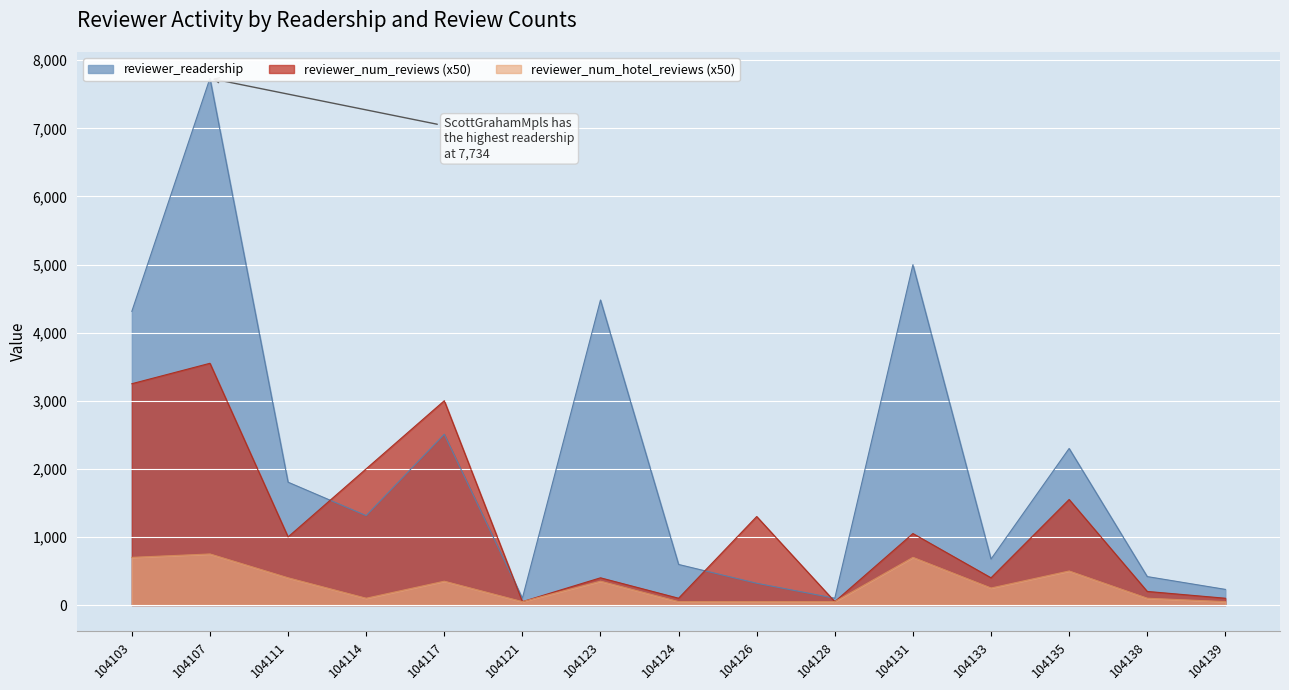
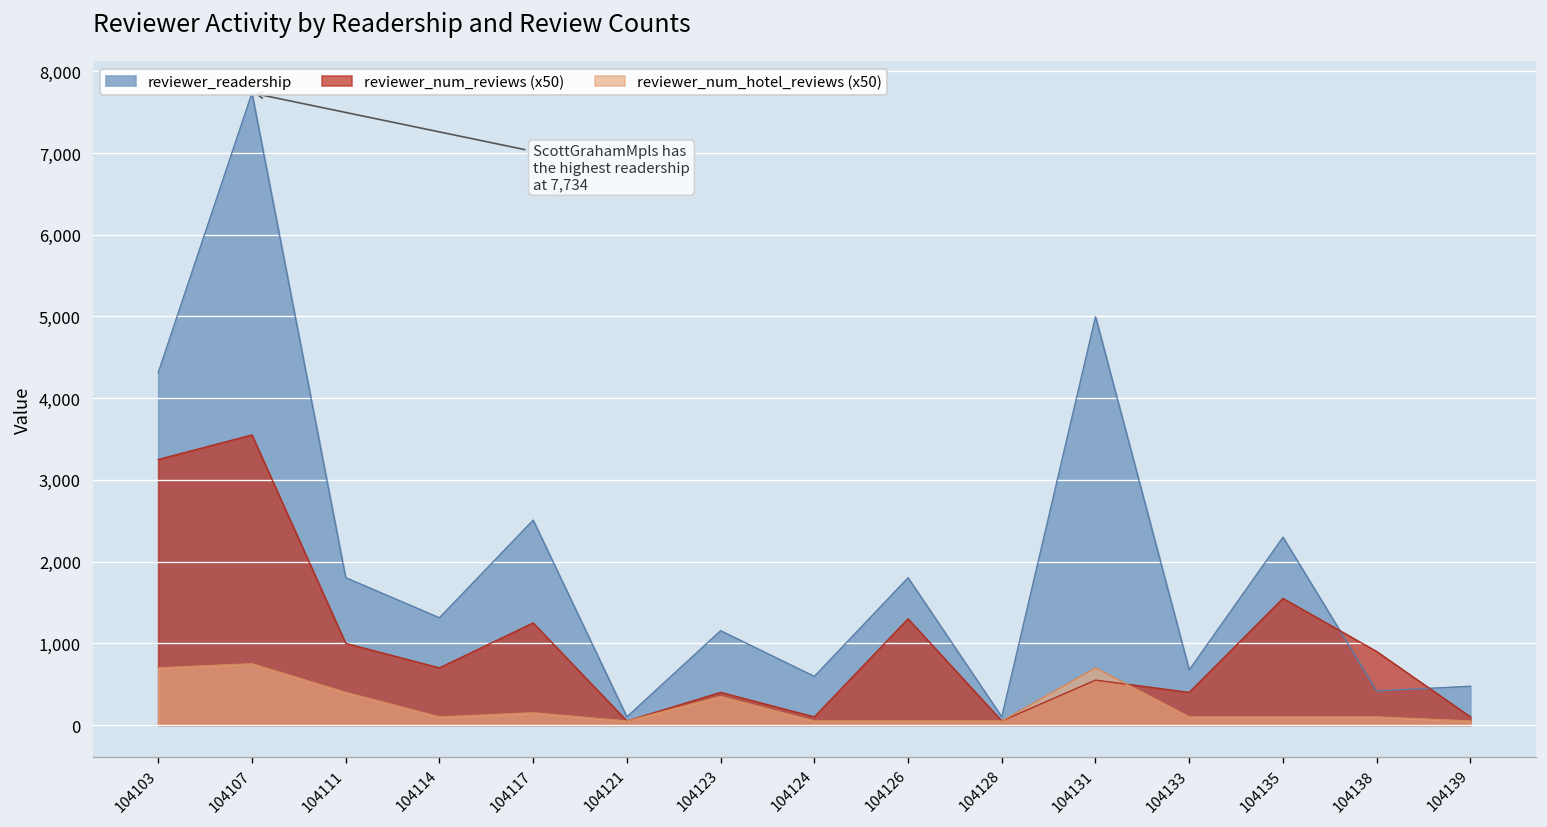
  {
    "reviewer_readership": {
      "104103": "4,300",
      "104111": "1,800",
      "104114": "1,300",
      "104117": "2,500",
      "104121": "100",
-     "104123": "4,500",
+     "104123": "1,200",
      "104124": "600",
-     "104126": "300",
+     "104126": "1,800",
      "104128": "100",
      "104131": "5,000",
      "104133": "700",
      "104135": "2,300",
      "104138": "400",
-     "104139": "200"
+     "104139": "500"
    },
    "reviewer_num_reviews (x50)": {
      "104103": "3,300",
      "104107": "3,600",
      "104111": "1,000",
-     "104114": "2,000",
-     "104117": "3,000",
+     "104114": "700",
+     "104117": "1,300",
      "104123": "400",
      "104124": "100",
      "104126": "1,300",
-     "104131": "1,100",
+     "104131": "600",
      "104133": "400",
      "104135": "1,600",
-     "104138": "200",
+     "104138": "900",
      "104139": "100"
    },
    "reviewer_num_hotel_reviews (x50)": {
      "104103": "700",
      "104107": "800",
      "104111": "400",
      "104114": "100",
-     "104117": "400",
+     "104117": "200",
      "104123": "400",
      "104124": "100",
      "104126": "100",
      "104131": "700",
-     "104133": "300",
-     "104135": "500",
+     "104133": "100",
+     "104135": "100",
      "104138": "100",
      "104139": "100"
    }
  }
